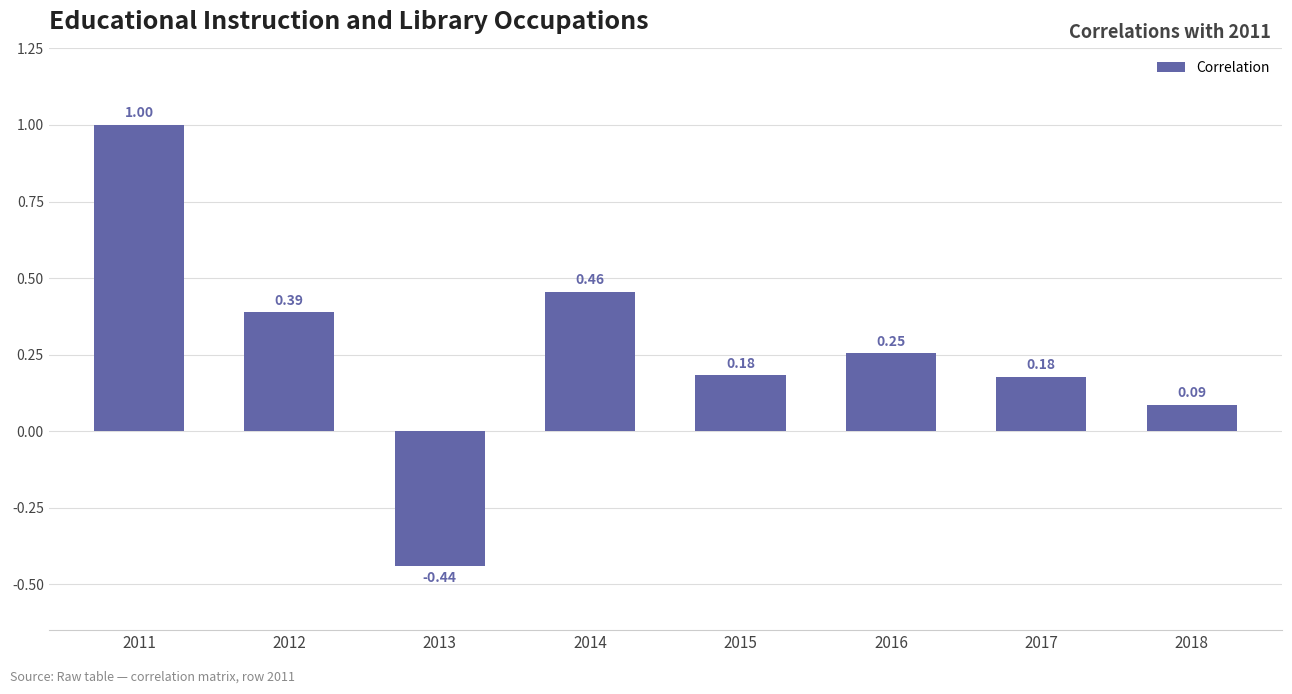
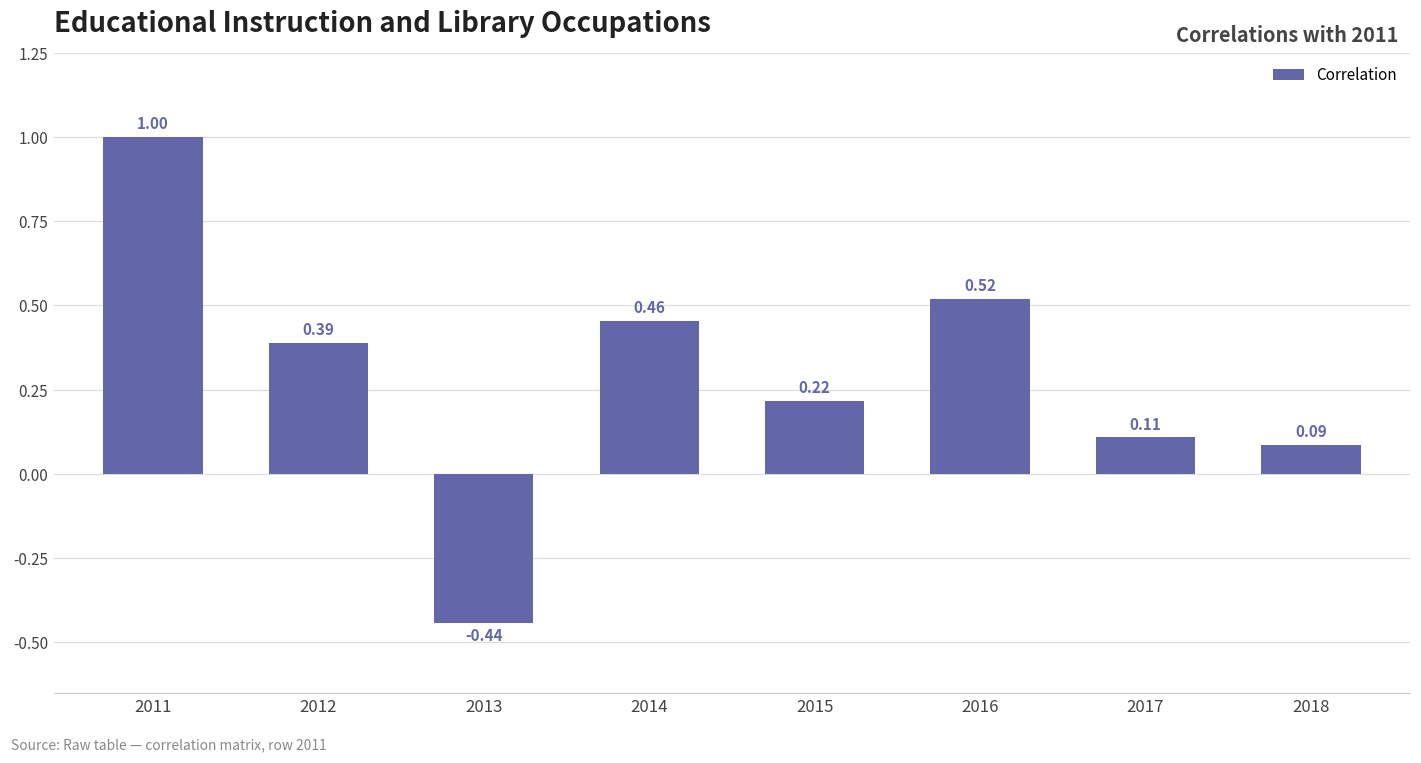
  {
    "2011": 1.00,
    "2012": 0.39,
    "2013": -0.44,
    "2014": 0.46,
-   "2015": 0.18,
-   "2016": 0.25,
-   "2017": 0.18,
+   "2015": 0.22,
+   "2016": 0.52,
+   "2017": 0.11,
    "2018": 0.09
  }
